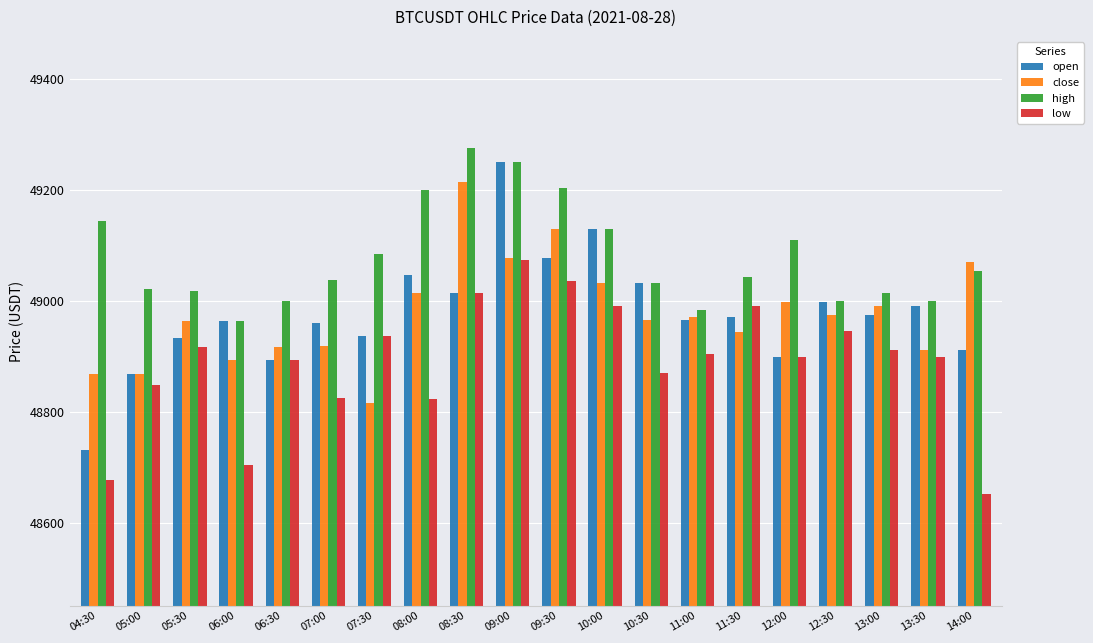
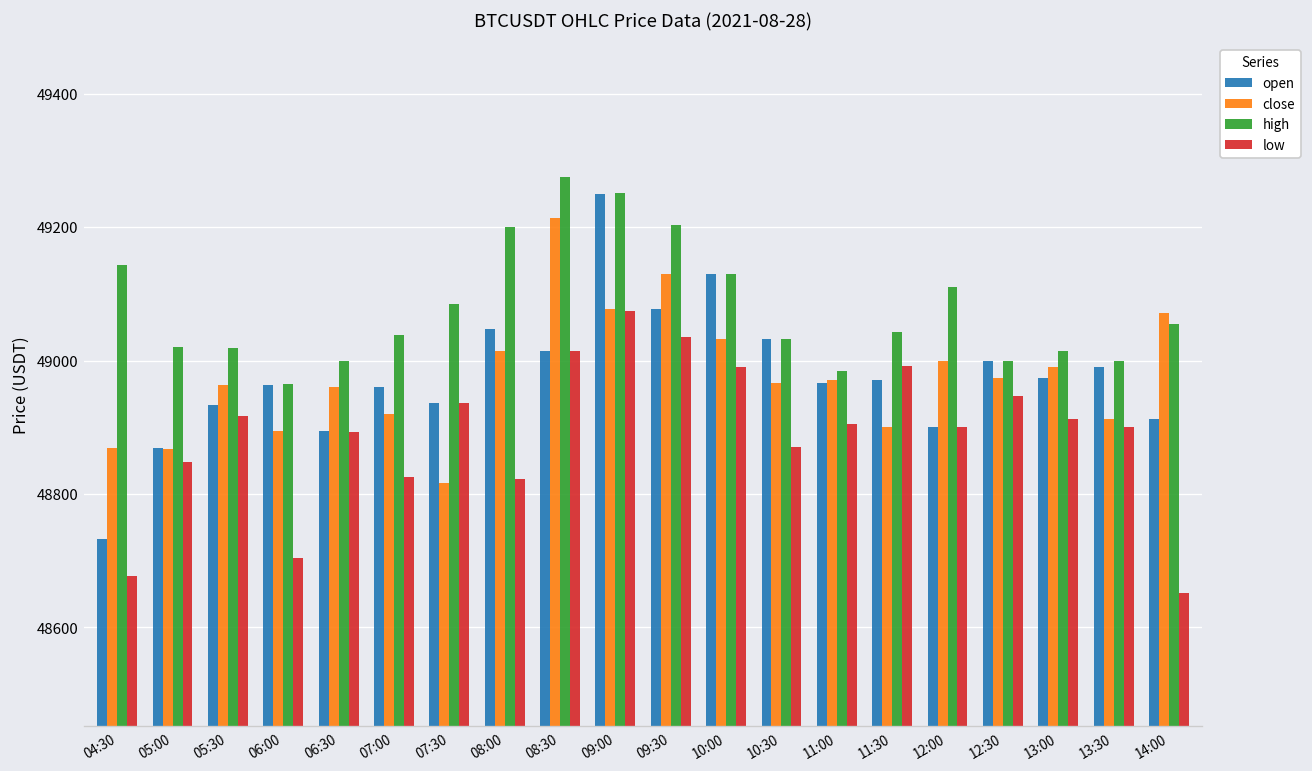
  {
    "open": {
      "04:30": 48730,
      "05:00": 48870,
      "05:30": 48930,
      "06:00": 48960,
      "06:30": 48890,
      "07:00": 48960,
      "07:30": 48940,
      "08:00": 49050,
      "08:30": 49020,
      "09:00": 49250,
      "09:30": 49080,
      "10:00": 49130,
      "10:30": 49030,
      "11:00": 48970,
      "11:30": 48970,
      "12:00": 48900,
      "12:30": 49000,
      "13:00": 48970,
      "13:30": 48990,
      "14:00": 48910
    },
    "close": {
      "04:30": 48870,
      "05:00": 48870,
      "05:30": 48960,
      "06:00": 48890,
-     "06:30": 48920,
+     "06:30": 48960,
      "07:00": 48920,
      "07:30": 48820,
      "08:00": 49020,
      "08:30": 49210,
      "09:00": 49080,
      "09:30": 49130,
      "10:00": 49030,
      "10:30": 48970,
      "11:00": 48970,
-     "11:30": 48940,
+     "11:30": 48900,
      "12:00": 49000,
      "12:30": 48970,
      "13:00": 48990,
      "13:30": 48910,
      "14:00": 49070
    },
    "high": {
      "04:30": 49140,
      "05:00": 49020,
      "05:30": 49020,
      "06:00": 48960,
      "06:30": 49000,
      "07:00": 49040,
      "07:30": 49080,
      "08:00": 49200,
      "08:30": 49280,
      "09:00": 49250,
      "09:30": 49200,
      "10:00": 49130,
      "10:30": 49030,
      "11:00": 48980,
      "11:30": 49040,
      "12:00": 49110,
      "12:30": 49000,
      "13:00": 49010,
      "13:30": 49000,
      "14:00": 49060
    },
    "low": {
      "04:30": 48680,
      "05:00": 48850,
      "05:30": 48920,
      "06:00": 48700,
      "06:30": 48890,
      "07:00": 48830,
      "07:30": 48940,
      "08:00": 48820,
      "08:30": 49020,
      "09:00": 49070,
      "09:30": 49040,
      "10:00": 48990,
      "10:30": 48870,
      "11:00": 48910,
      "11:30": 48990,
      "12:00": 48900,
      "12:30": 48950,
      "13:00": 48910,
      "13:30": 48900,
      "14:00": 48650
    }
  }
